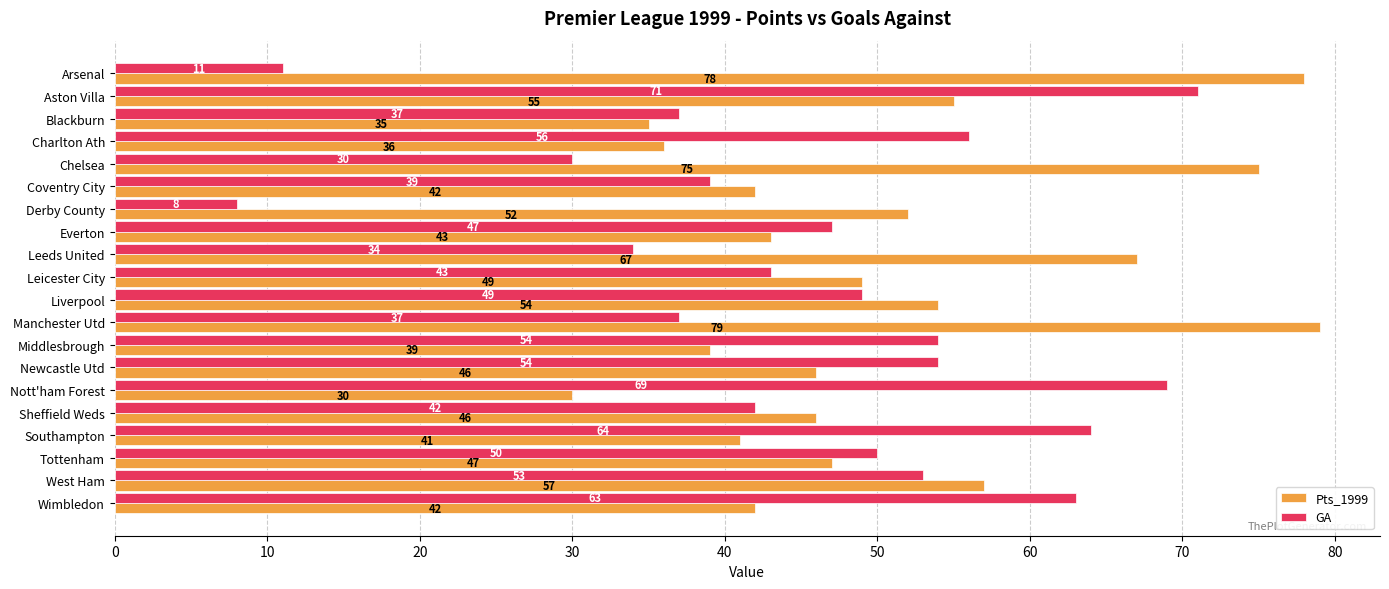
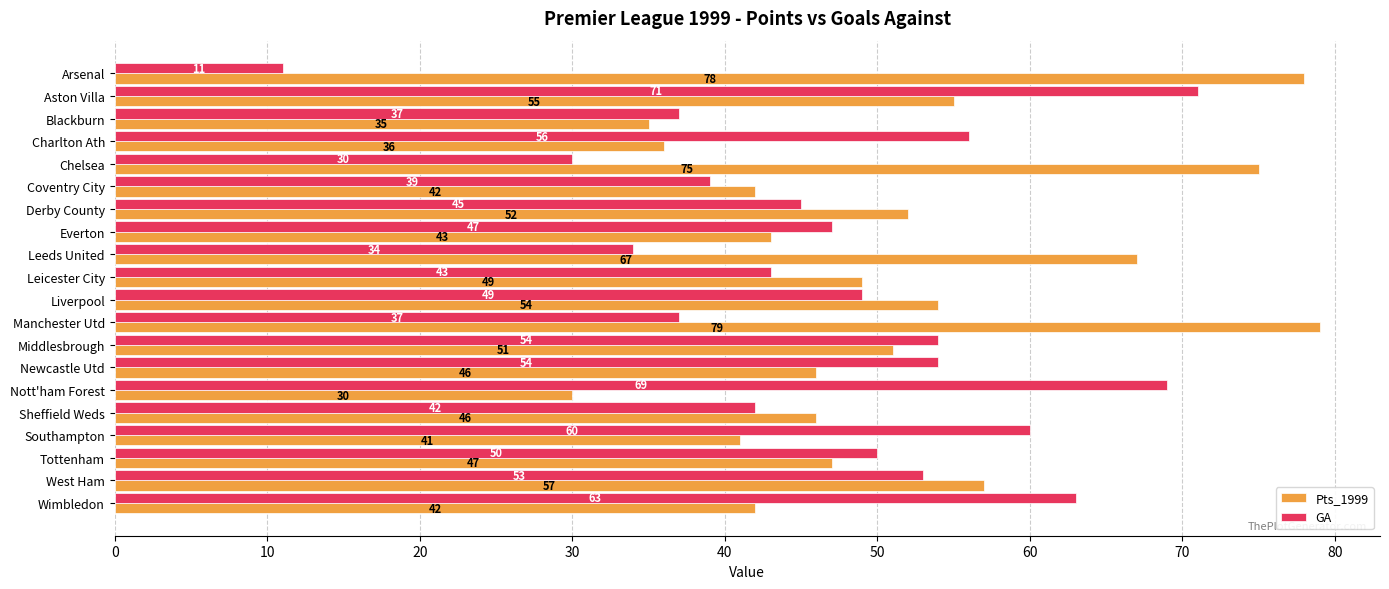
  {
    "Pts_1999": {
      "Arsenal": 78,
      "Aston Villa": 55,
      "Blackburn": 35,
      "Charlton Ath": 36,
      "Chelsea": 75,
      "Coventry City": 42,
      "Derby County": 52,
      "Everton": 43,
      "Leeds United": 67,
      "Leicester City": 49,
      "Liverpool": 54,
      "Manchester Utd": 79,
-     "Middlesbrough": 39,
+     "Middlesbrough": 51,
      "Newcastle Utd": 46,
      "Nott'ham Forest": 30,
      "Sheffield Weds": 46,
      "Southampton": 41,
      "Tottenham": 47,
      "West Ham": 57,
      "Wimbledon": 42
    },
    "GA": {
      "Arsenal": 11,
      "Aston Villa": 71,
      "Blackburn": 37,
      "Charlton Ath": 56,
      "Chelsea": 30,
      "Coventry City": 39,
-     "Derby County": 8,
+     "Derby County": 45,
      "Everton": 47,
      "Leeds United": 34,
      "Leicester City": 43,
      "Liverpool": 49,
      "Manchester Utd": 37,
      "Middlesbrough": 54,
      "Newcastle Utd": 54,
      "Nott'ham Forest": 69,
      "Sheffield Weds": 42,
-     "Southampton": 64,
+     "Southampton": 60,
      "Tottenham": 50,
      "West Ham": 53,
      "Wimbledon": 63
    }
  }
